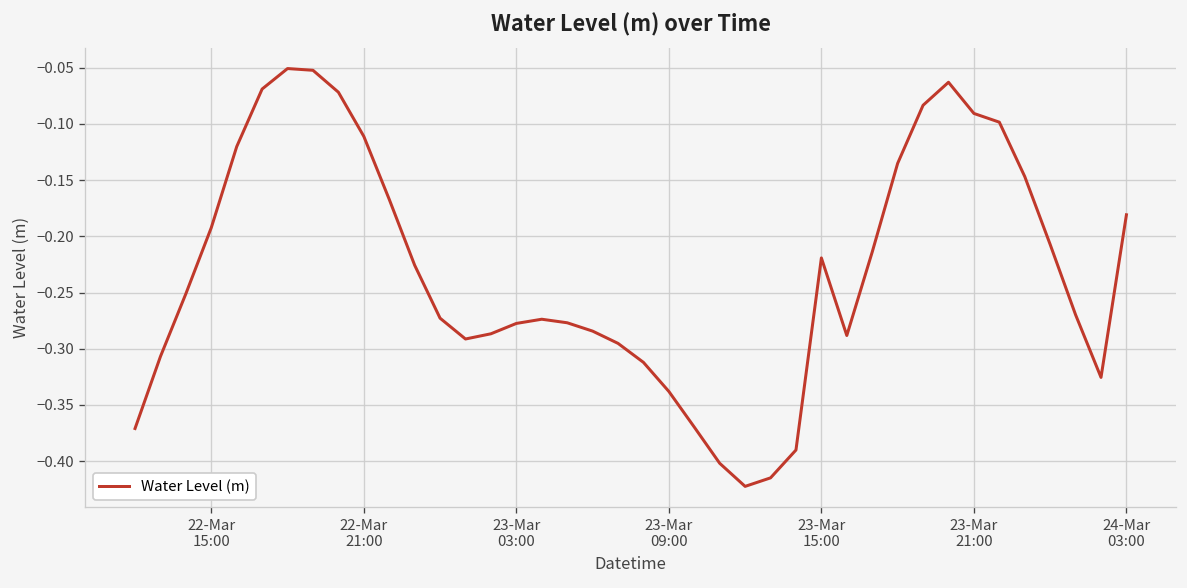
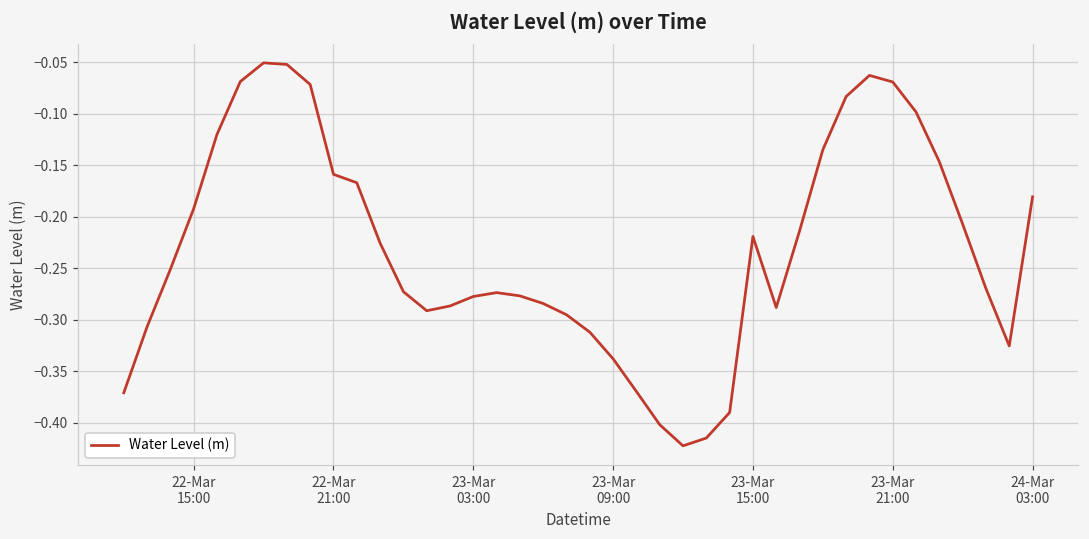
  {
    "22-Mar 15:00": -0.19,
-   "22-Mar 21:00": -0.11,
+   "22-Mar 21:00": -0.16,
    "23-Mar 03:00": -0.28,
    "23-Mar 09:00": -0.34,
    "23-Mar 15:00": -0.22,
-   "23-Mar 21:00": -0.09,
+   "23-Mar 21:00": -0.07,
    "24-Mar 03:00": -0.18
  }
